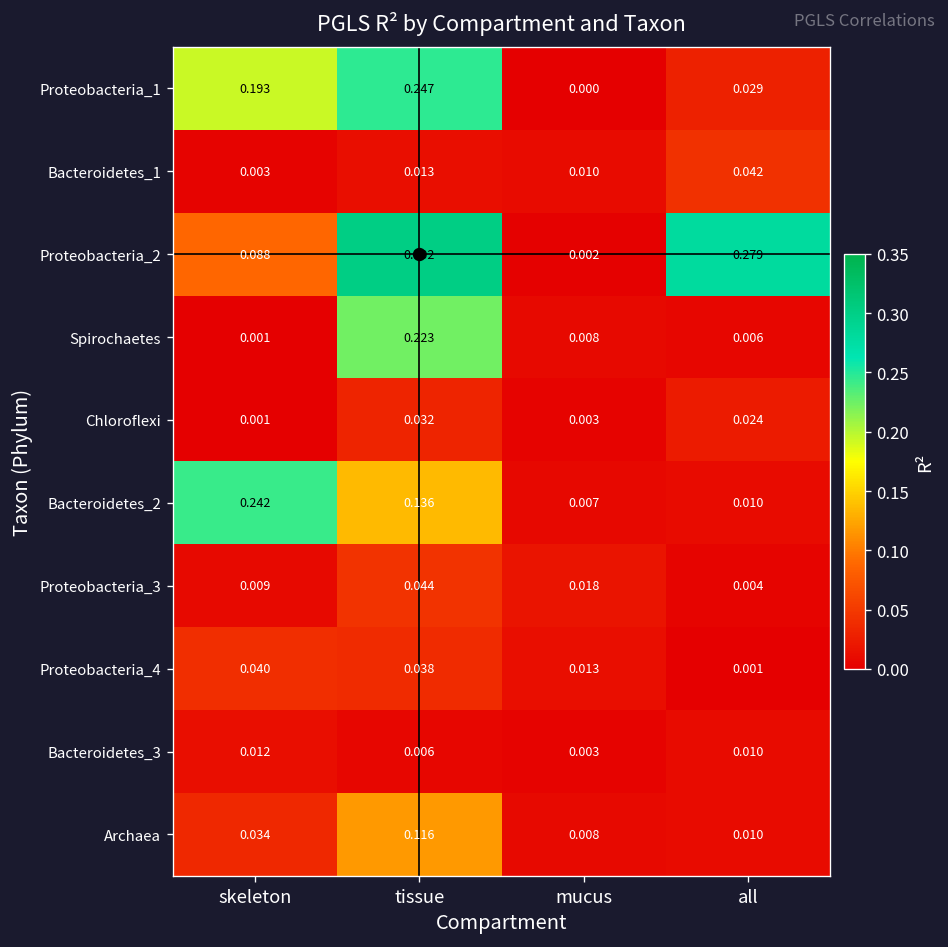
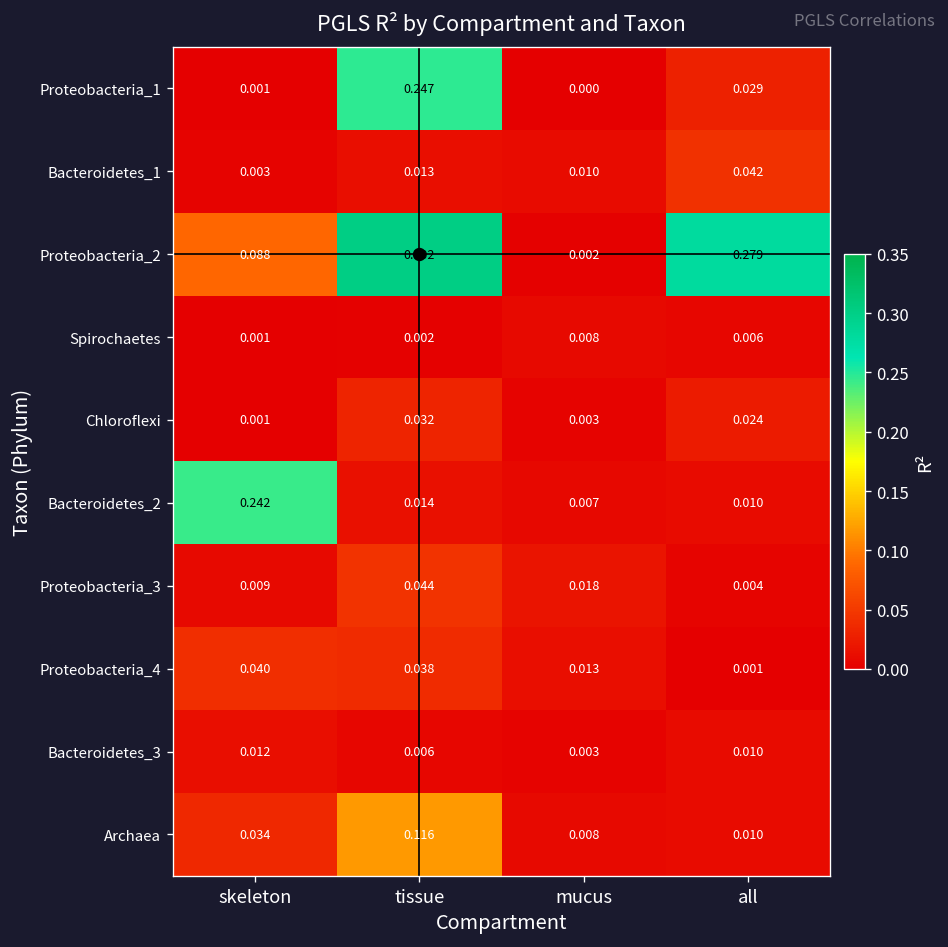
  {
    "Proteobacteria_1": {
-     "skeleton": 0.193,
+     "skeleton": 0.001,
      "tissue": 0.247,
      "mucus": 0.000,
      "all": 0.029
    },
    "Bacteroidetes_1": {
      "skeleton": 0.003,
      "tissue": 0.013,
      "mucus": 0.010,
      "all": 0.042
    },
    "Proteobacteria_2": {
      "skeleton": 0.088,
      "mucus": 0.002,
      "all": 0.279
    },
    "Spirochaetes": {
      "skeleton": 0.001,
-     "tissue": 0.223,
+     "tissue": 0.002,
      "mucus": 0.008,
      "all": 0.006
    },
    "Chloroflexi": {
      "skeleton": 0.001,
      "tissue": 0.032,
      "mucus": 0.003,
      "all": 0.024
    },
    "Bacteroidetes_2": {
      "skeleton": 0.242,
-     "tissue": 0.136,
+     "tissue": 0.014,
      "mucus": 0.007,
      "all": 0.010
    },
    "Proteobacteria_3": {
      "skeleton": 0.009,
      "tissue": 0.044,
      "mucus": 0.018,
      "all": 0.004
    },
    "Proteobacteria_4": {
      "skeleton": 0.040,
      "tissue": 0.038,
      "mucus": 0.013,
      "all": 0.001
    },
    "Bacteroidetes_3": {
      "skeleton": 0.012,
      "tissue": 0.006,
      "mucus": 0.003,
      "all": 0.010
    },
    "Archaea": {
      "skeleton": 0.034,
      "tissue": 0.116,
      "mucus": 0.008,
      "all": 0.010
    }
  }
